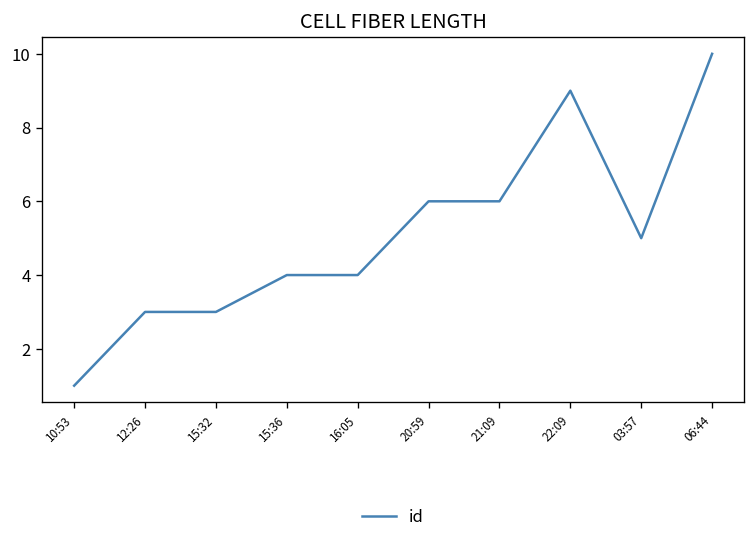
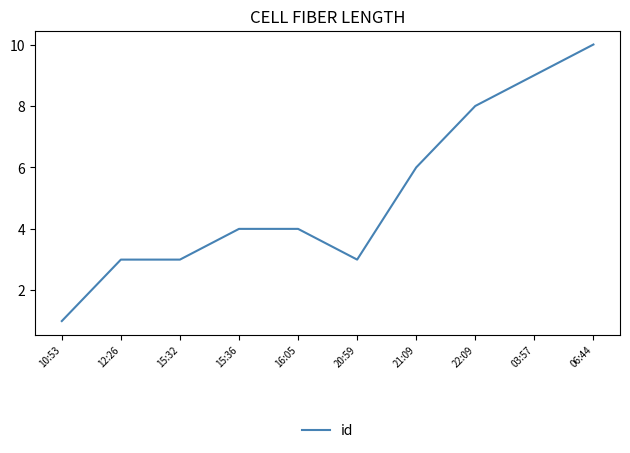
  {
    "10:53": 1,
    "12:26": 3,
    "15:32": 3,
    "15:36": 4,
    "16:05": 4,
-   "20:59": 6,
+   "20:59": 3,
    "21:09": 6,
-   "22:09": 9,
-   "03:57": 5,
+   "22:09": 8,
+   "03:57": 9,
    "06:44": 10
  }
